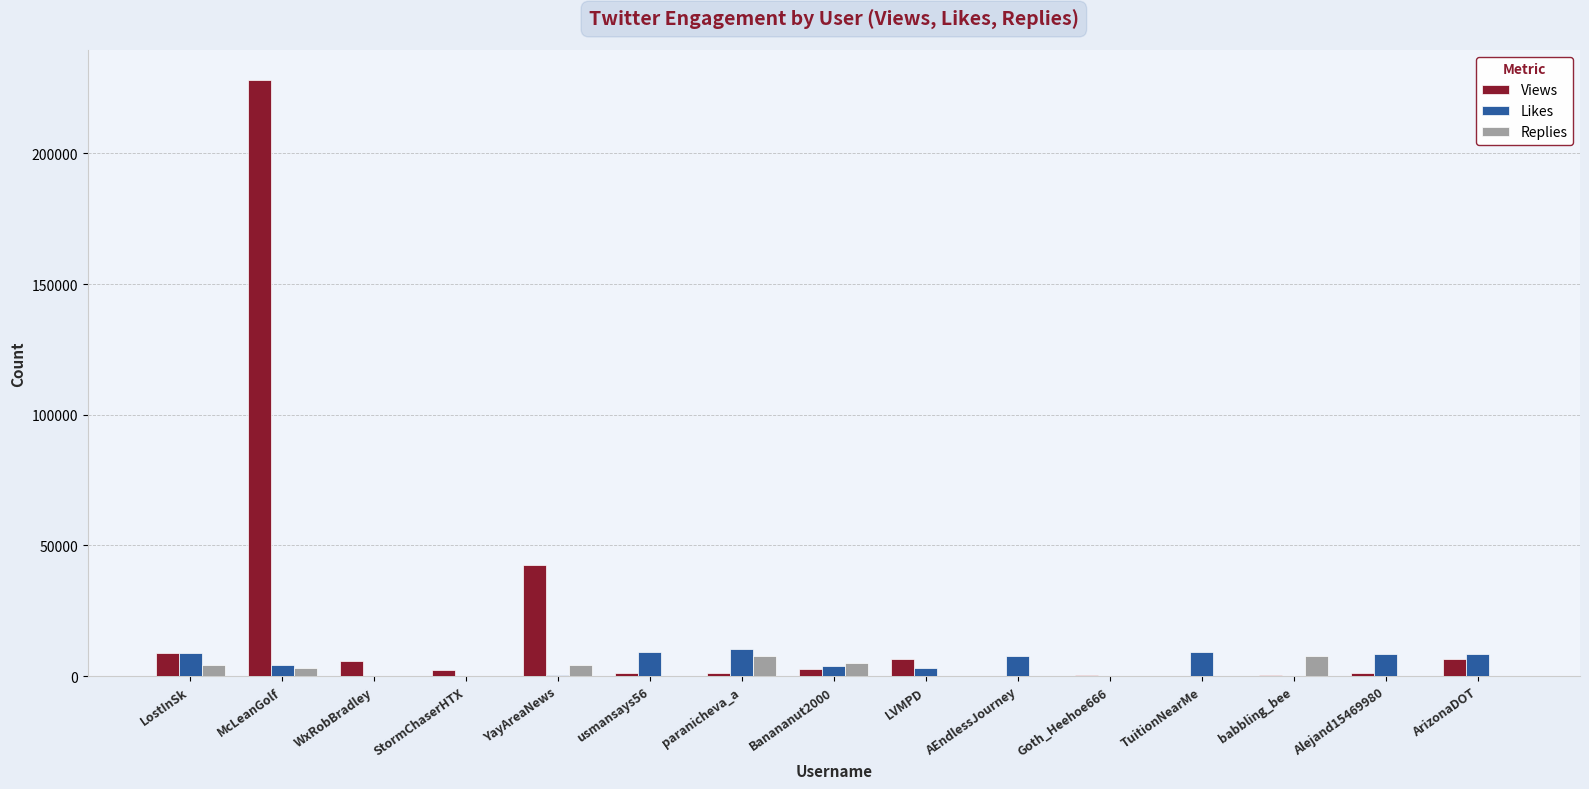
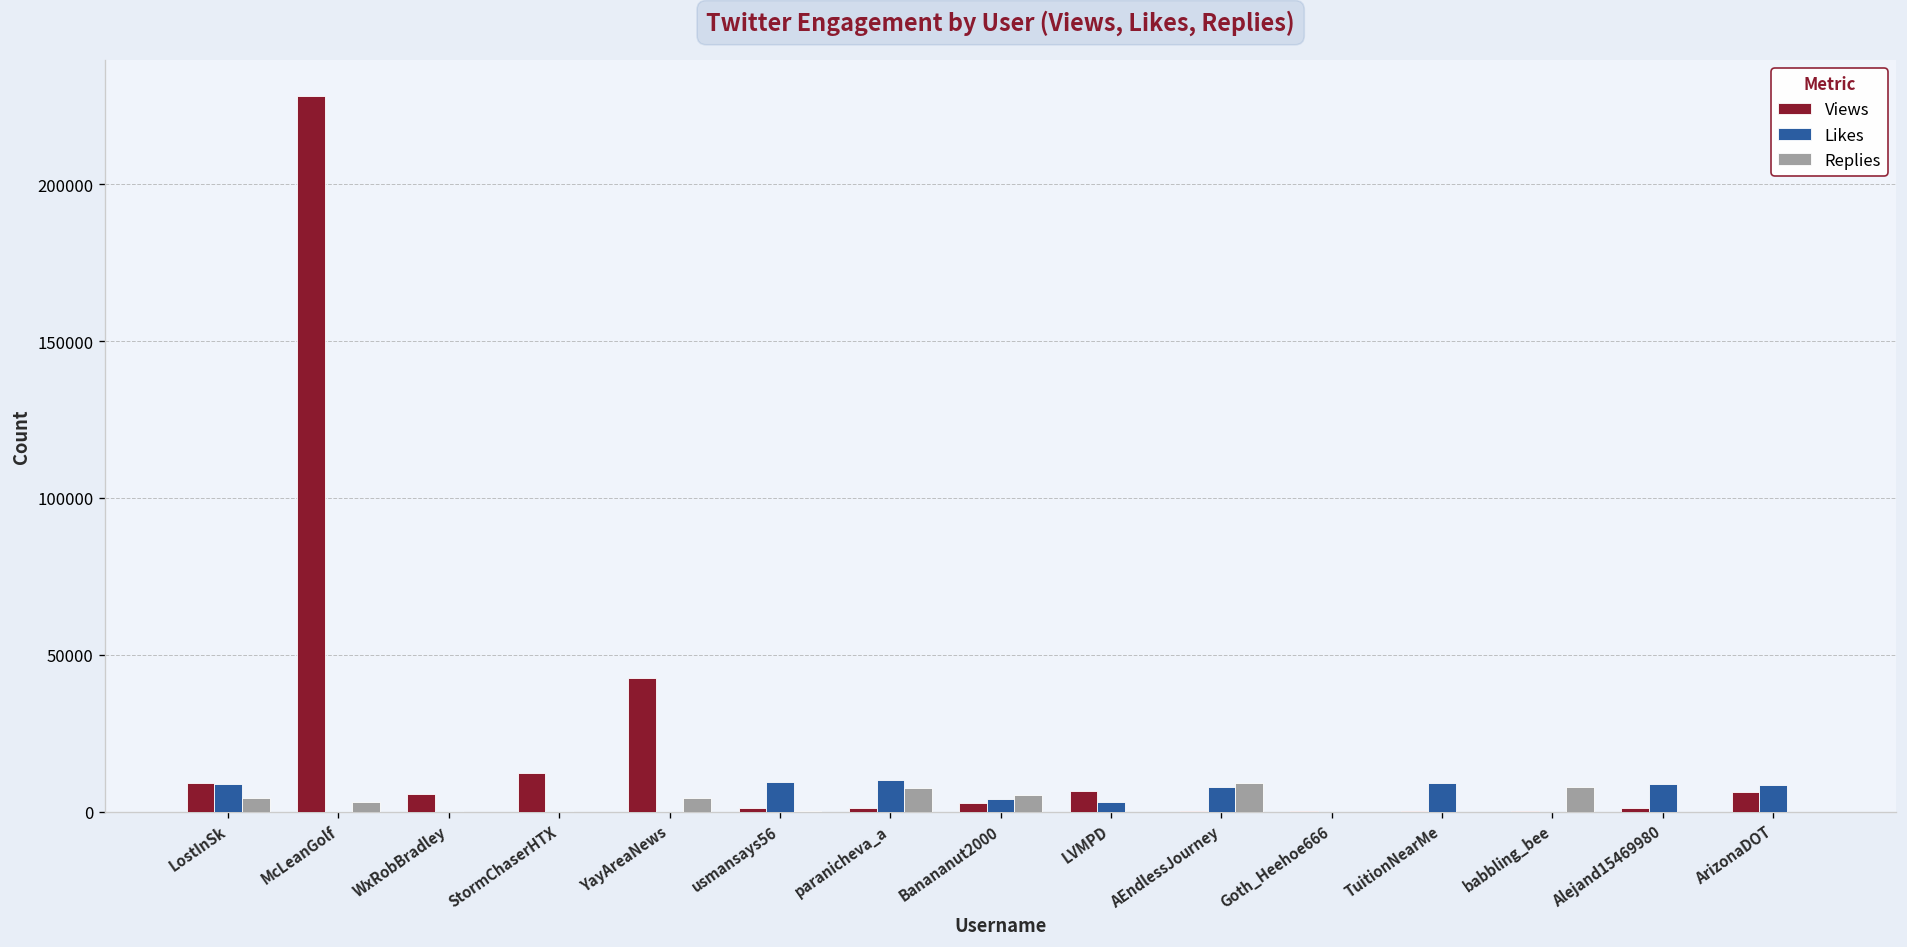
  {
    "Views": {
      "LostInSk": 9000,
      "McLeanGolf": 228000,
      "WxRobBradley": 6000,
-     "StormChaserHTX": 3000,
+     "StormChaserHTX": 12000,
      "YayAreaNews": 43000,
      "usmansays56": 1000,
      "paranicheva_a": 1000,
      "Banananut2000": 3000,
      "LVMPD": 7000,
      "Alejand15469980": 1000,
      "ArizonaDOT": 6000
    },
    "Likes": {
      "LostInSk": 9000,
-     "McLeanGolf": 4000,
+     "McLeanGolf": 0,
      "usmansays56": 9000,
      "paranicheva_a": 10000,
      "Banananut2000": 4000,
      "LVMPD": 3000,
      "AEndlessJourney": 8000,
      "TuitionNearMe": 9000,
      "Alejand15469980": 9000,
      "ArizonaDOT": 8000
    },
    "Replies": {
      "LostInSk": 4000,
      "McLeanGolf": 3000,
      "YayAreaNews": 4000,
      "paranicheva_a": 8000,
      "Banananut2000": 5000,
-     "AEndlessJourney": 0,
+     "AEndlessJourney": 9000,
      "TuitionNearMe": 0,
      "babbling_bee": 8000
    }
  }
